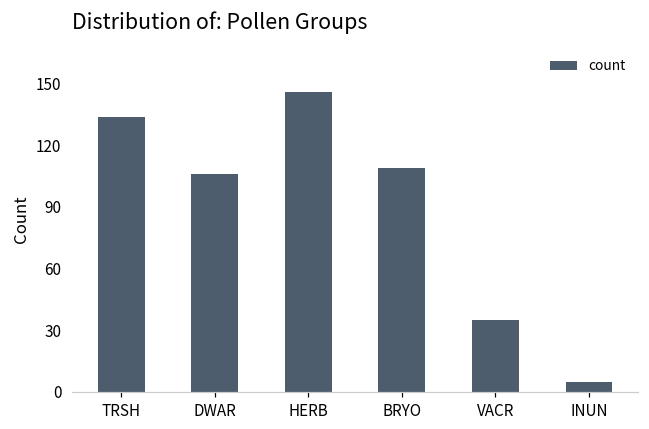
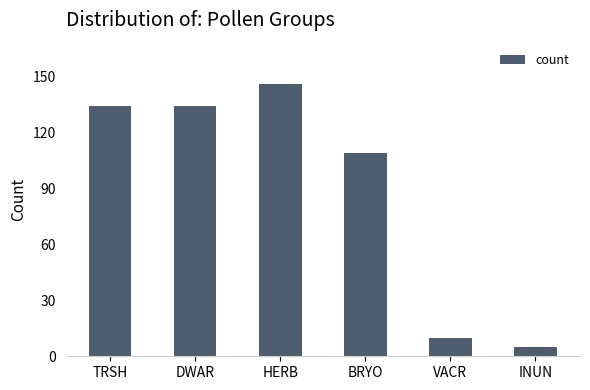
  {
    "TRSH": 134,
-   "DWAR": 106,
+   "DWAR": 134,
    "HERB": 146,
    "BRYO": 109,
-   "VACR": 35,
+   "VACR": 10,
    "INUN": 5
  }
